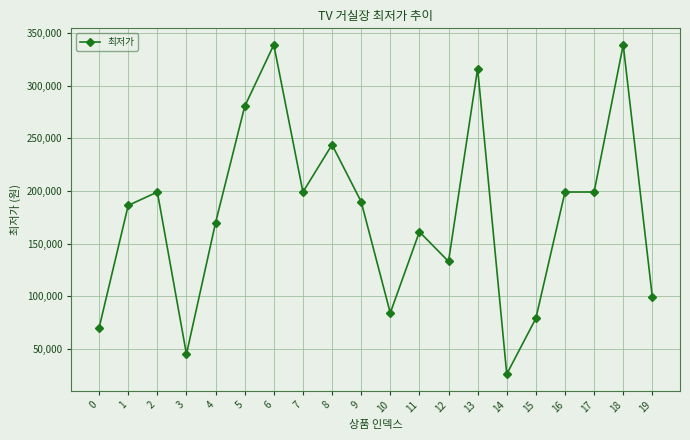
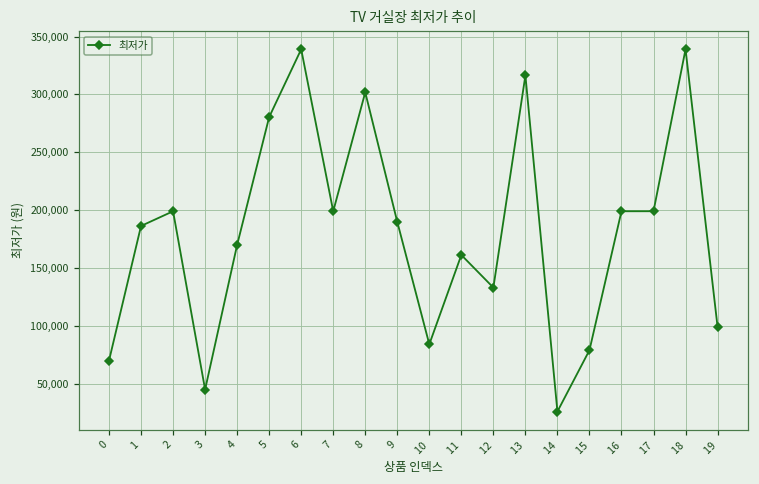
  {
    "0": "70,000",
    "1": "186,000",
    "2": "199,000",
    "3": "45,000",
    "4": "170,000",
    "5": "280,000",
    "6": "339,000",
    "7": "199,000",
-   "8": "244,000",
+   "8": "302,000",
    "9": "190,000",
    "10": "84,000",
    "11": "161,000",
    "12": "133,000",
    "13": "316,000",
    "14": "26,000",
    "15": "79,000",
    "16": "199,000",
    "17": "199,000",
    "18": "339,000",
    "19": "99,000"
  }
